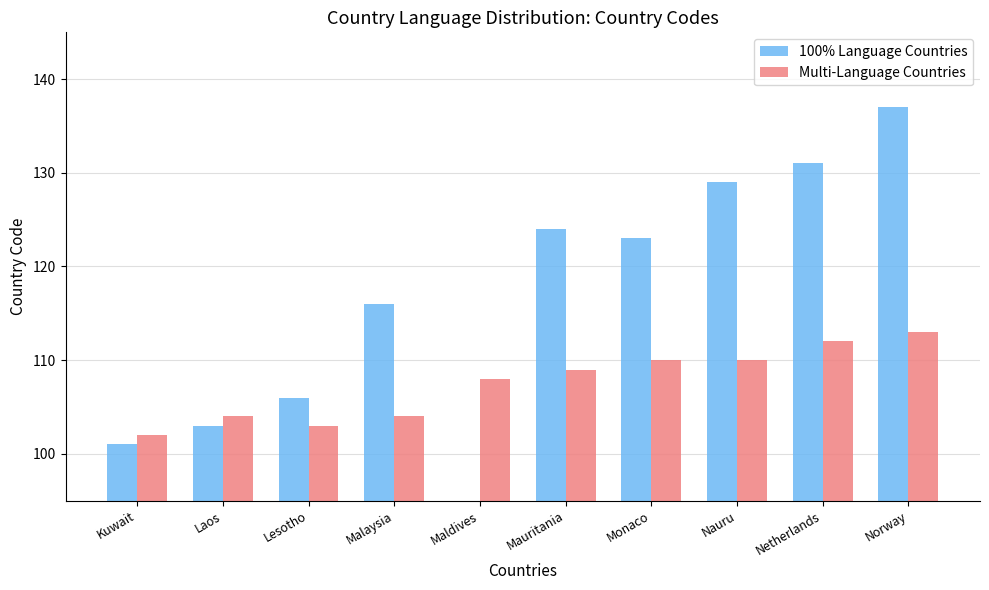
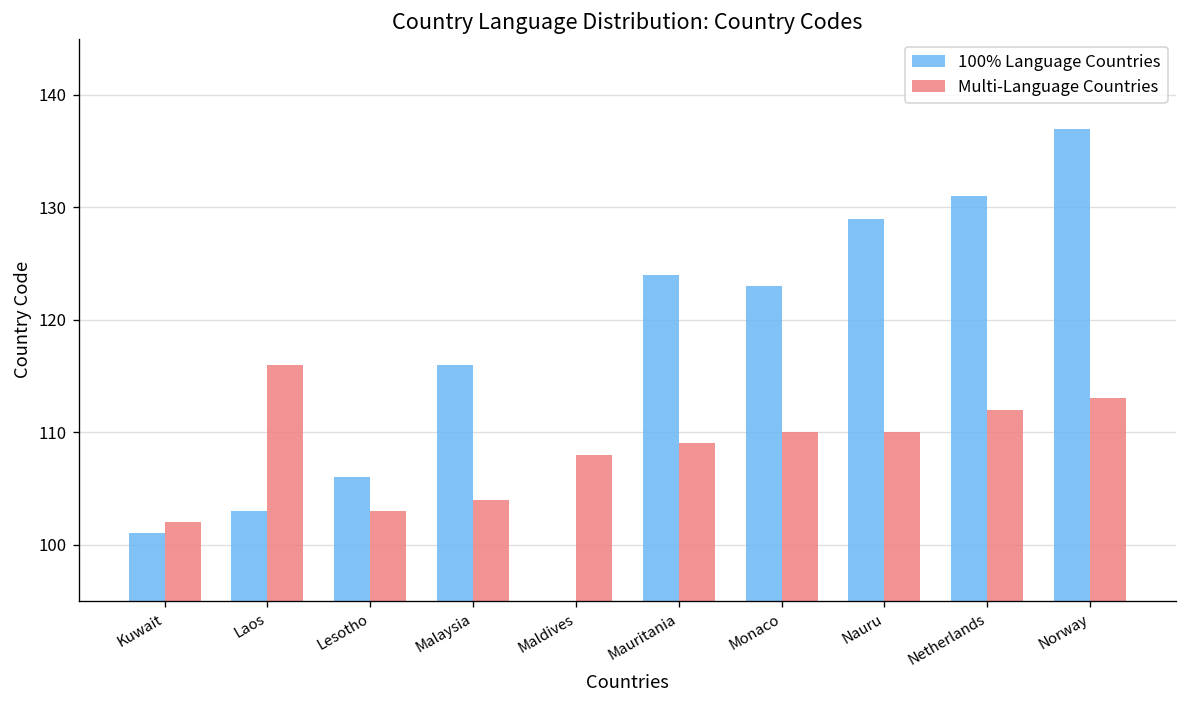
  {
    "100% Language Countries": {
      "Kuwait": 101,
      "Laos": 103,
      "Lesotho": 106,
      "Malaysia": 116,
      "Mauritania": 124,
      "Monaco": 123,
      "Nauru": 129,
      "Netherlands": 131,
      "Norway": 137
    },
    "Multi-Language Countries": {
      "Kuwait": 102,
-     "Laos": 104,
+     "Laos": 116,
      "Lesotho": 103,
      "Malaysia": 104,
      "Maldives": 108,
      "Mauritania": 109,
      "Monaco": 110,
      "Nauru": 110,
      "Netherlands": 112,
      "Norway": 113
    }
  }
